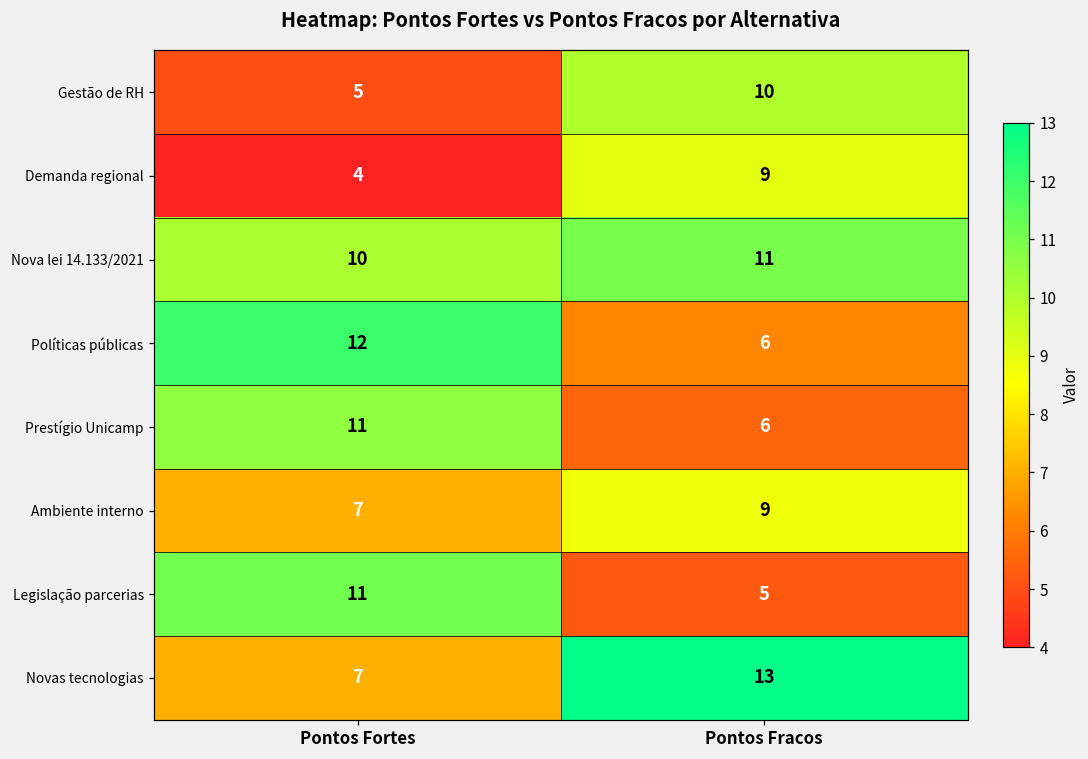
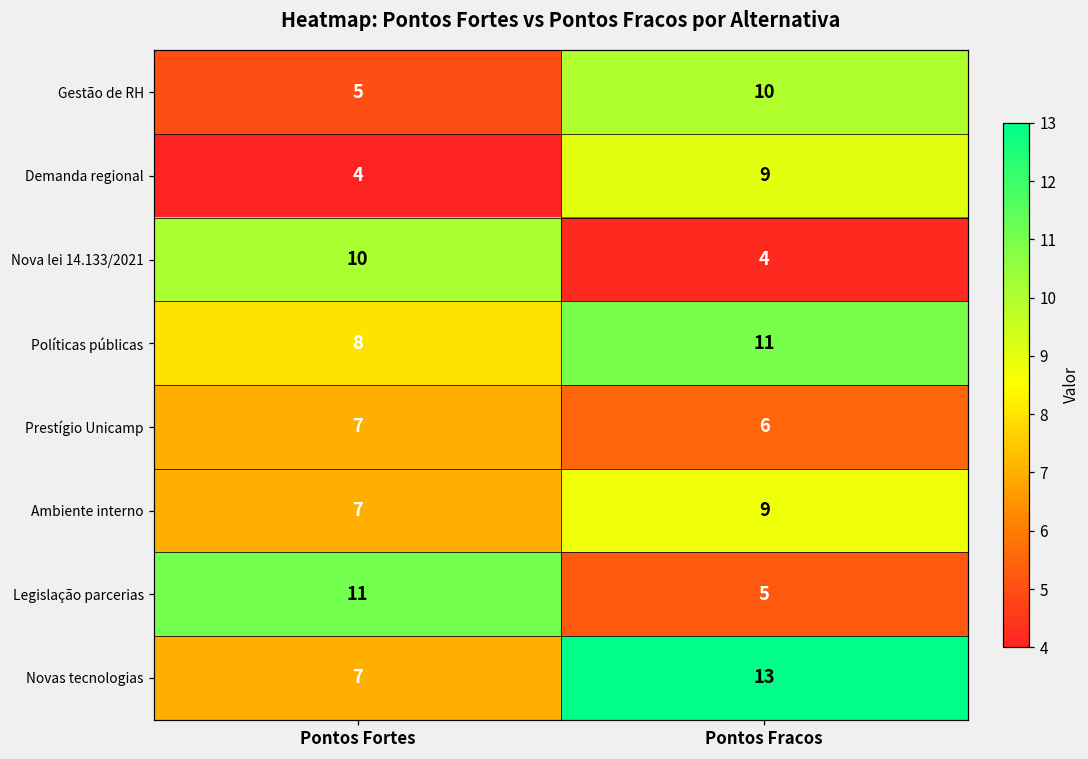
  {
    "Gestão de RH": {
      "Pontos Fortes": 5,
      "Pontos Fracos": 10
    },
    "Demanda regional": {
      "Pontos Fortes": 4,
      "Pontos Fracos": 9
    },
    "Nova lei 14.133/2021": {
      "Pontos Fortes": 10,
-     "Pontos Fracos": 11
+     "Pontos Fracos": 4
    },
    "Políticas públicas": {
-     "Pontos Fortes": 12,
-     "Pontos Fracos": 6
+     "Pontos Fortes": 8,
+     "Pontos Fracos": 11
    },
    "Prestígio Unicamp": {
-     "Pontos Fortes": 11,
+     "Pontos Fortes": 7,
      "Pontos Fracos": 6
    },
    "Ambiente interno": {
      "Pontos Fortes": 7,
      "Pontos Fracos": 9
    },
    "Legislação parcerias": {
      "Pontos Fortes": 11,
      "Pontos Fracos": 5
    },
    "Novas tecnologias": {
      "Pontos Fortes": 7,
      "Pontos Fracos": 13
    }
  }
